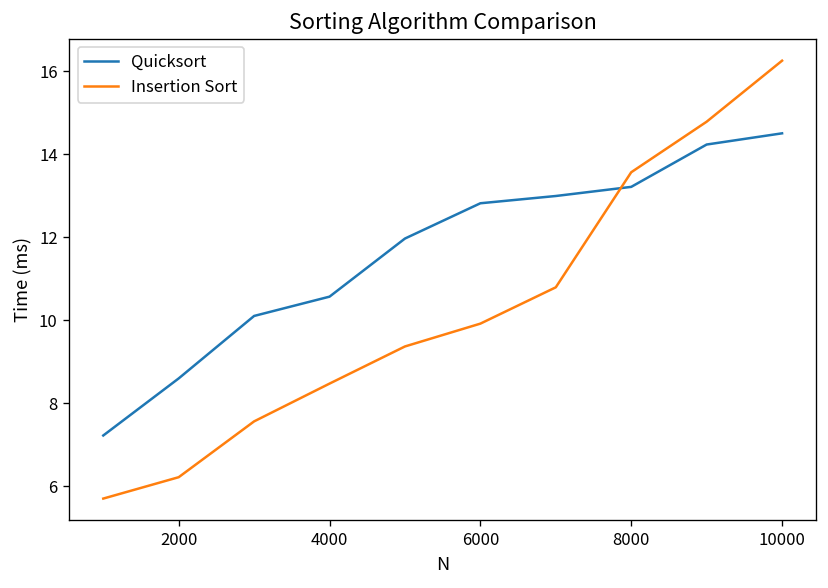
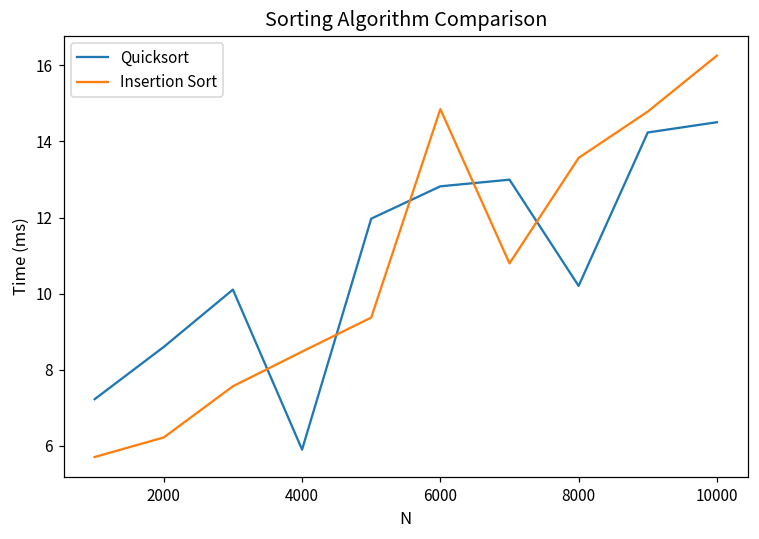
  {
    "Quicksort": {
      "2000": 8.6,
-     "4000": 10.6,
+     "4000": 5.9,
      "6000": 12.8,
-     "8000": 13.2,
+     "8000": 10.2,
      "10000": 14.5
    },
    "Insertion Sort": {
      "2000": 6.2,
      "4000": 8.5,
-     "6000": 9.9,
+     "6000": 14.9,
      "8000": 13.6,
      "10000": 16.3
    }
  }
